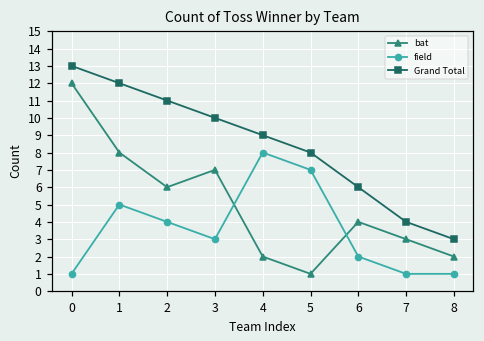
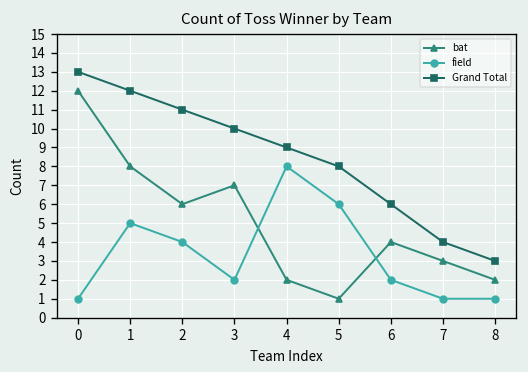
  {
    "field": {
      "0": 1,
      "1": 5,
      "2": 4,
-     "3": 3,
+     "3": 2,
      "4": 8,
-     "5": 7,
+     "5": 6,
      "6": 2,
      "7": 1,
      "8": 1
    }
  }
